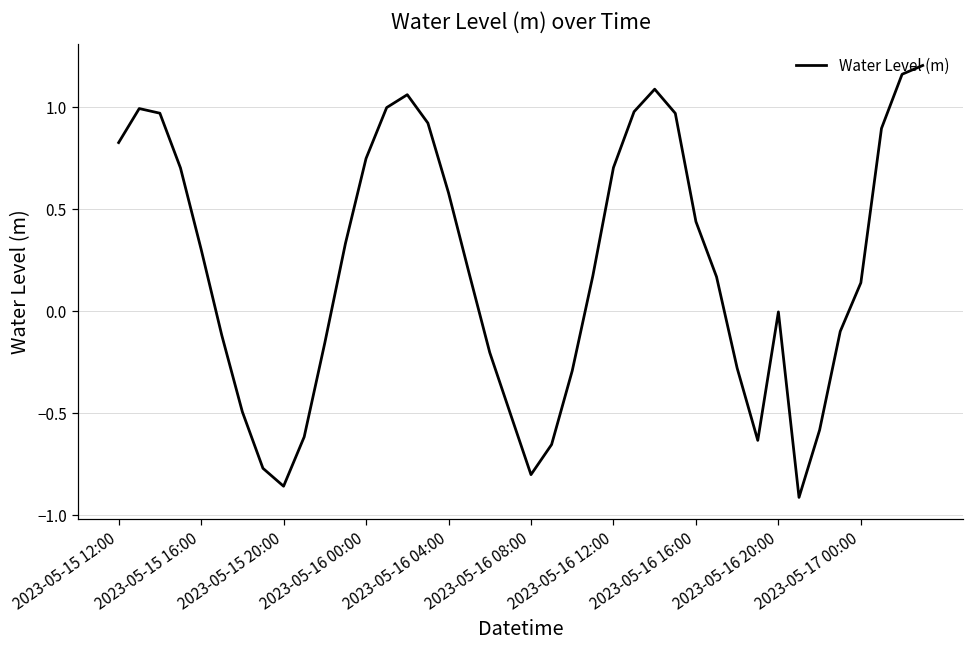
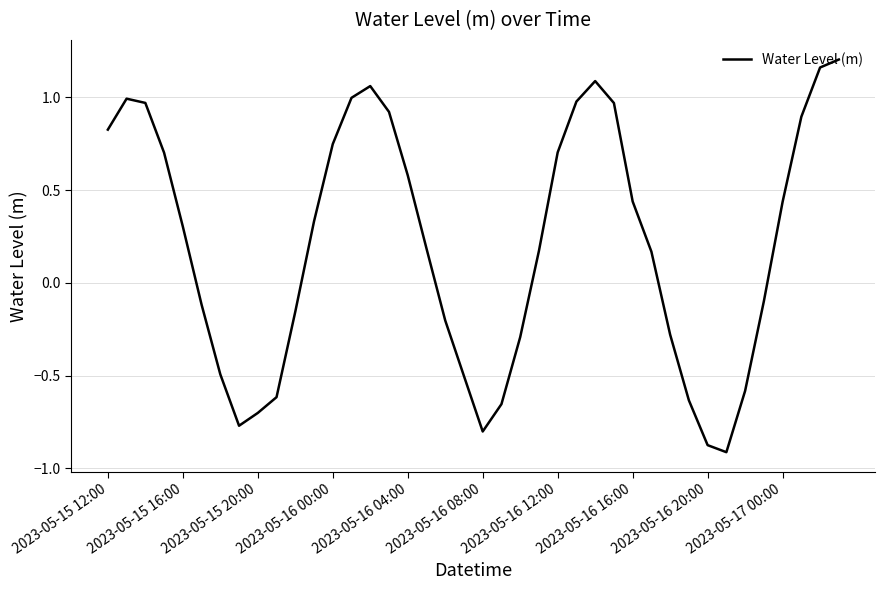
  {
    "2023-05-15 12:00": 0.83,
    "2023-05-15 16:00": 0.30,
-   "2023-05-15 20:00": -0.86,
+   "2023-05-15 20:00": -0.70,
    "2023-05-16 00:00": 0.75,
    "2023-05-16 04:00": 0.58,
    "2023-05-16 08:00": -0.80,
    "2023-05-16 12:00": 0.70,
    "2023-05-16 16:00": 0.44,
-   "2023-05-16 20:00": 0.00,
-   "2023-05-17 00:00": 0.14
+   "2023-05-16 20:00": -0.88,
+   "2023-05-17 00:00": 0.44
  }
